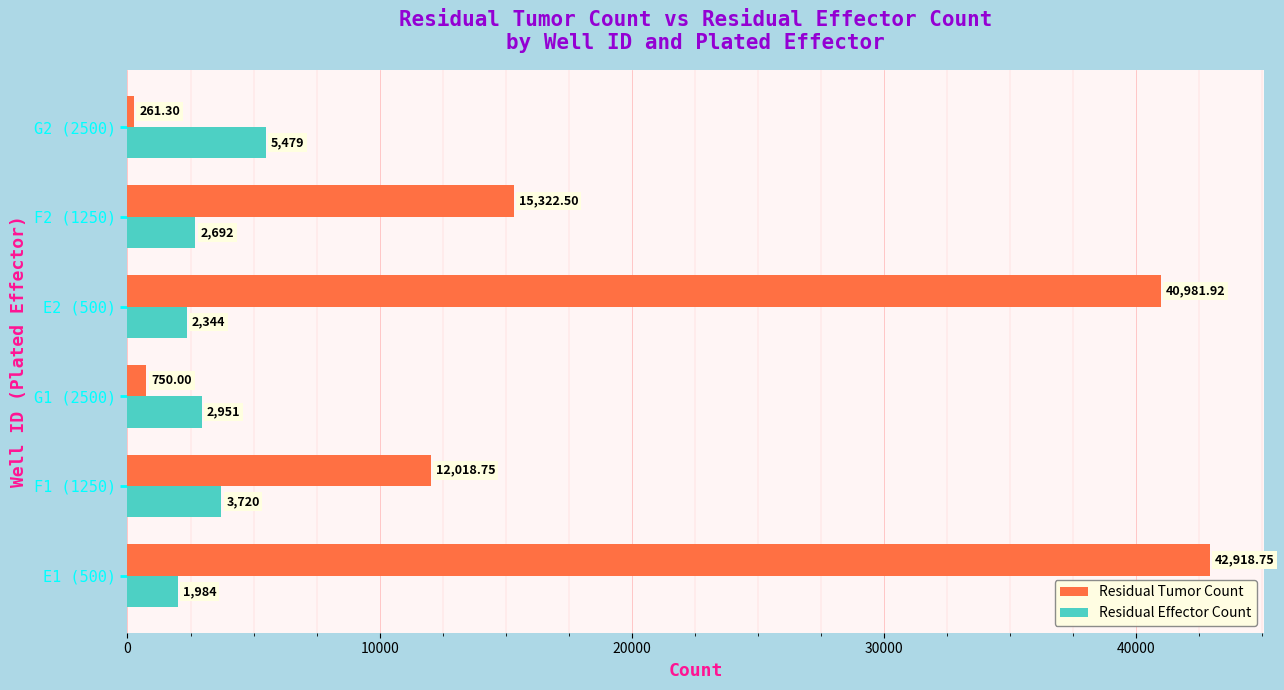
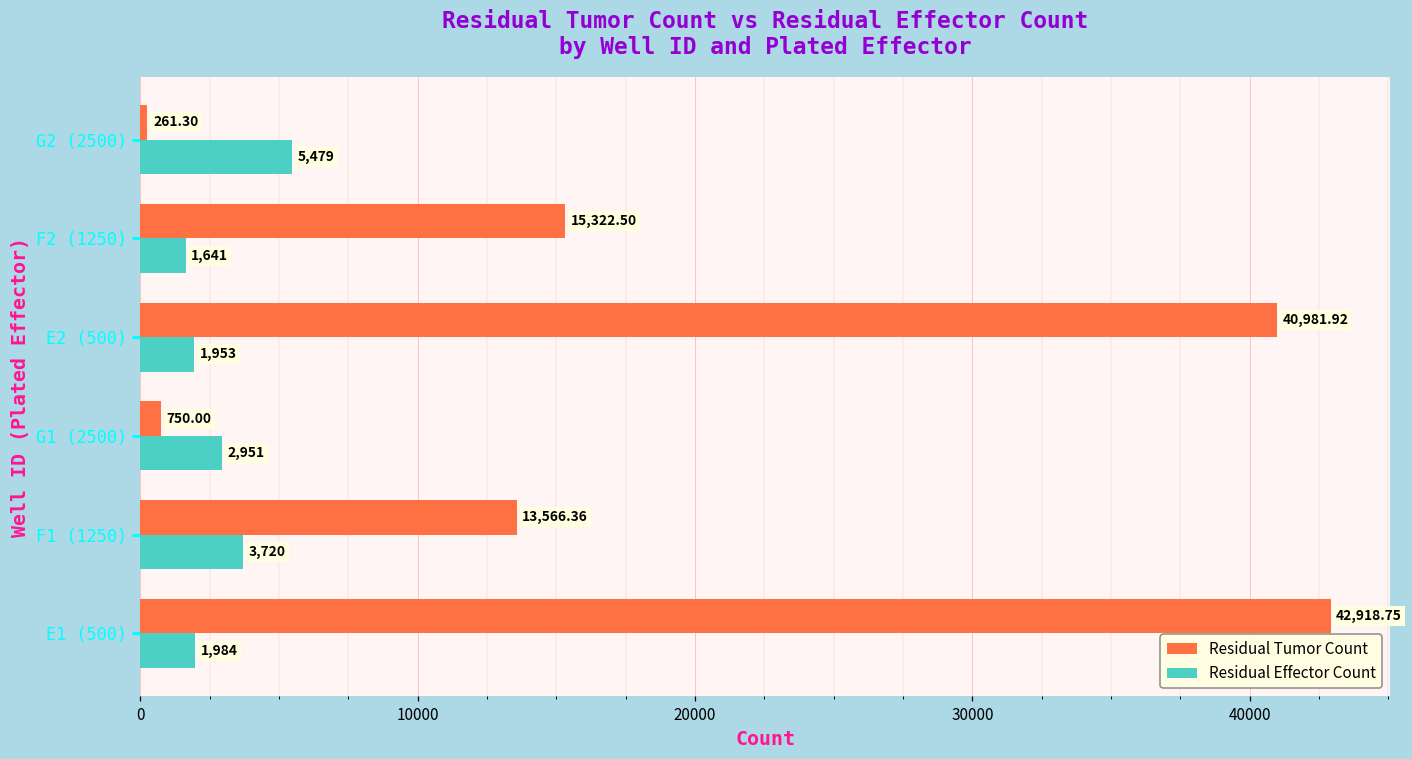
  {
    "Residual Tumor Count": {
-     "F1 (1250)": "12,018.75"
+     "F1 (1250)": "13,566.36"
    },
    "Residual Effector Count": {
-     "F2 (1250)": "2,692",
-     "E2 (500)": "2,344"
+     "F2 (1250)": "1,641",
+     "E2 (500)": "1,953"
    }
  }
